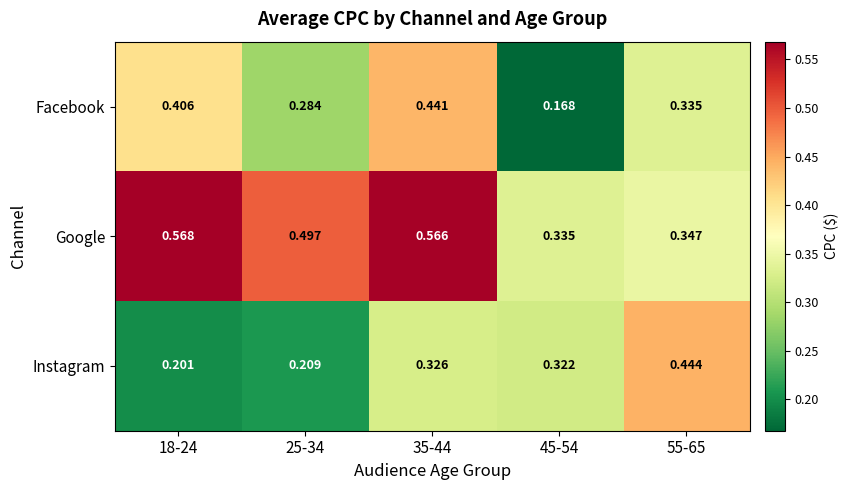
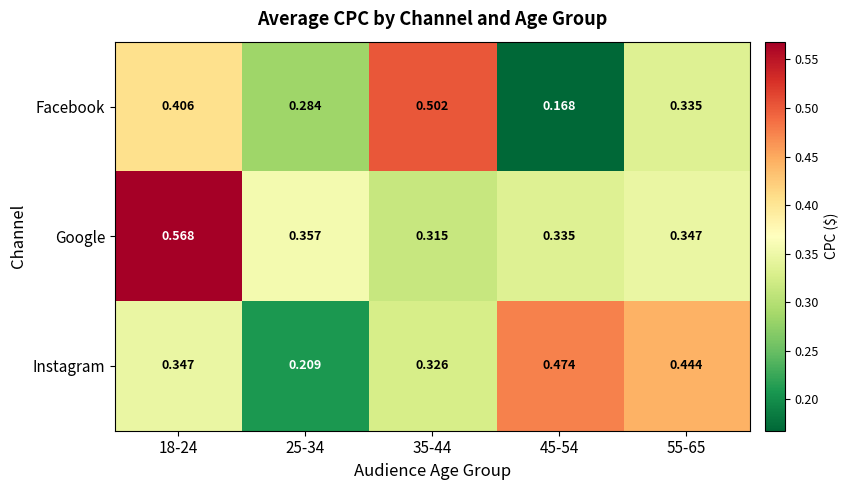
  {
    "Facebook": {
      "18-24": 0.406,
      "25-34": 0.284,
-     "35-44": 0.441,
+     "35-44": 0.502,
      "45-54": 0.168,
      "55-65": 0.335
    },
    "Google": {
      "18-24": 0.568,
-     "25-34": 0.497,
-     "35-44": 0.566,
+     "25-34": 0.357,
+     "35-44": 0.315,
      "45-54": 0.335,
      "55-65": 0.347
    },
    "Instagram": {
-     "18-24": 0.201,
+     "18-24": 0.347,
      "25-34": 0.209,
      "35-44": 0.326,
-     "45-54": 0.322,
+     "45-54": 0.474,
      "55-65": 0.444
    }
  }
